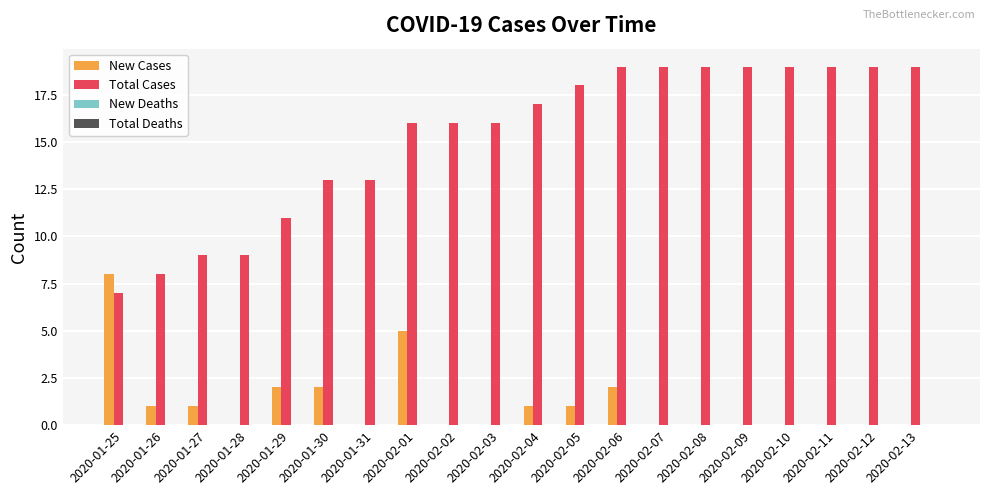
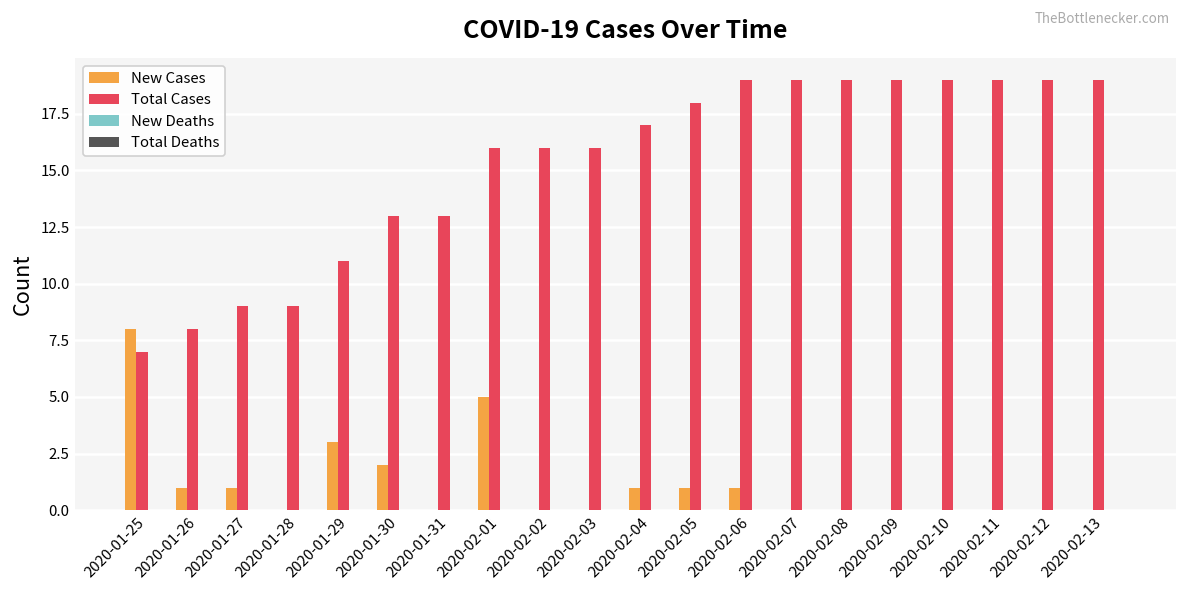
  {
    "New Cases": {
      "2020-01-25": 8,
      "2020-01-26": 1,
      "2020-01-27": 1,
      "2020-01-28": 0,
-     "2020-01-29": 2,
+     "2020-01-29": 3,
      "2020-01-30": 2,
      "2020-01-31": 0,
      "2020-02-01": 5,
      "2020-02-02": 0,
      "2020-02-03": 0,
      "2020-02-04": 1,
      "2020-02-05": 1,
-     "2020-02-06": 2,
+     "2020-02-06": 1,
      "2020-02-07": 0,
      "2020-02-08": 0,
      "2020-02-09": 0,
      "2020-02-10": 0,
      "2020-02-11": 0,
      "2020-02-12": 0,
      "2020-02-13": 0
    },
    "Total Cases": {
      "2020-01-25": 7,
      "2020-01-26": 8,
      "2020-01-27": 9,
      "2020-01-28": 9,
      "2020-01-29": 11,
      "2020-01-30": 13,
      "2020-01-31": 13,
      "2020-02-01": 16,
      "2020-02-02": 16,
      "2020-02-03": 16,
      "2020-02-04": 17,
      "2020-02-05": 18,
      "2020-02-06": 19,
      "2020-02-07": 19,
      "2020-02-08": 19,
      "2020-02-09": 19,
      "2020-02-10": 19,
      "2020-02-11": 19,
      "2020-02-12": 19,
      "2020-02-13": 19
    },
    "New Deaths": {
      "2020-01-25": 0,
      "2020-01-26": 0,
      "2020-01-27": 0,
      "2020-01-28": 0,
      "2020-01-29": 0,
      "2020-01-30": 0,
      "2020-01-31": 0,
      "2020-02-01": 0,
      "2020-02-02": 0,
      "2020-02-03": 0,
      "2020-02-04": 0,
      "2020-02-05": 0,
      "2020-02-06": 0,
      "2020-02-07": 0,
      "2020-02-08": 0,
      "2020-02-09": 0,
      "2020-02-10": 0,
      "2020-02-11": 0,
      "2020-02-12": 0,
      "2020-02-13": 0
    },
    "Total Deaths": {
      "2020-01-25": 0,
      "2020-01-26": 0,
      "2020-01-27": 0,
      "2020-01-28": 0,
      "2020-01-29": 0,
      "2020-01-30": 0,
      "2020-01-31": 0,
      "2020-02-01": 0,
      "2020-02-02": 0,
      "2020-02-03": 0,
      "2020-02-04": 0,
      "2020-02-05": 0,
      "2020-02-06": 0,
      "2020-02-07": 0,
      "2020-02-08": 0,
      "2020-02-09": 0,
      "2020-02-10": 0,
      "2020-02-11": 0,
      "2020-02-12": 0,
      "2020-02-13": 0
    }
  }
